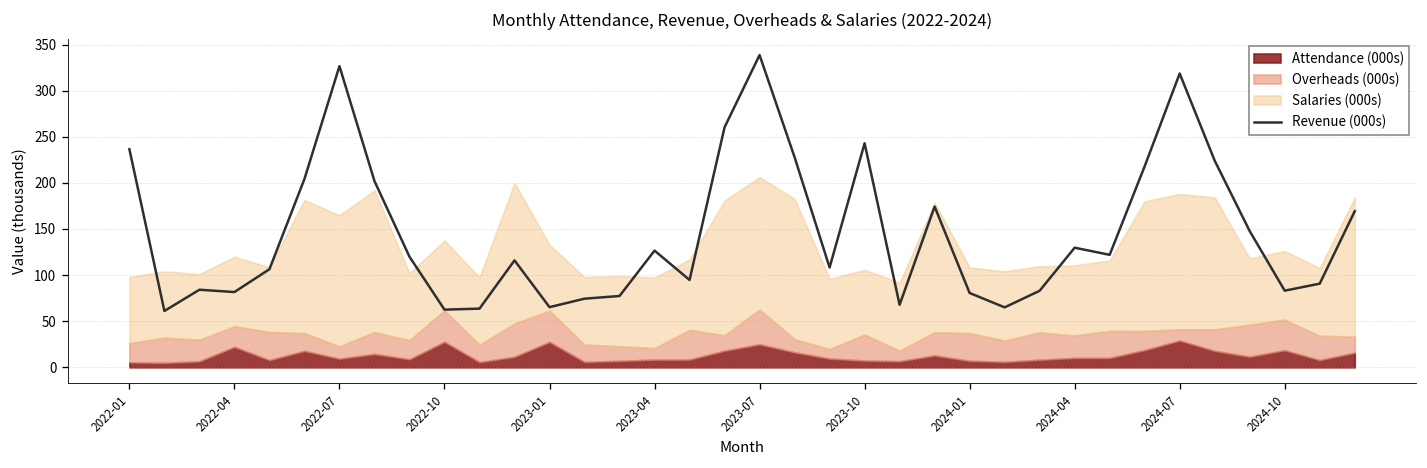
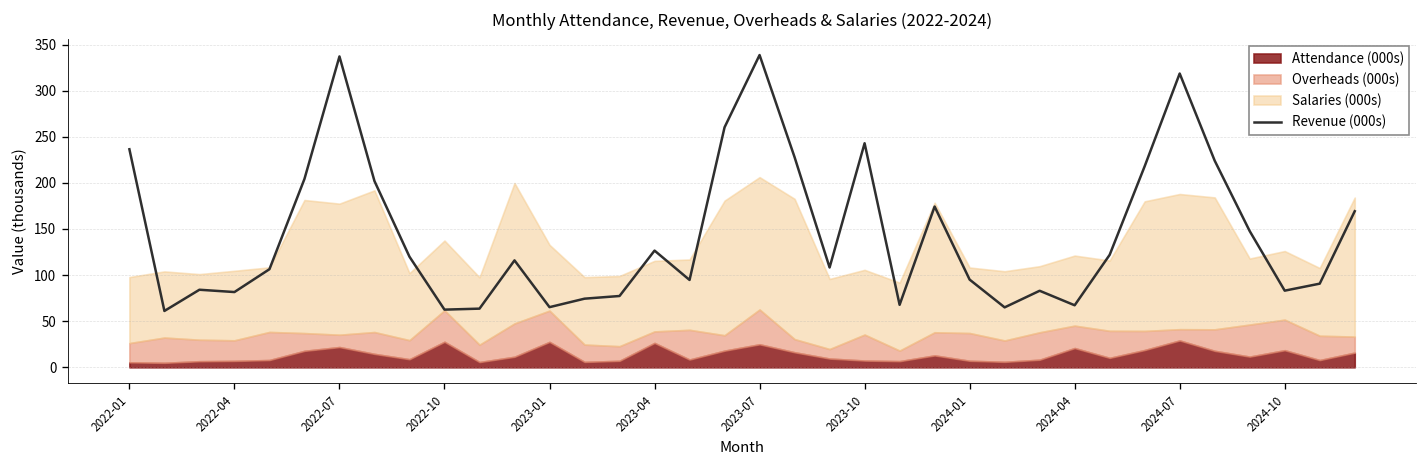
  {
    "Revenue (000s)": {
      "2022-01": 240,
      "2022-04": 80,
-     "2022-07": 330,
+     "2022-07": 340,
      "2023-01": 70,
      "2023-04": 130,
      "2023-07": 340,
      "2023-10": 240,
-     "2024-01": 80,
-     "2024-04": 130,
+     "2024-01": 100,
+     "2024-04": 70,
      "2024-07": 320,
      "2024-10": 80
    },
    "Attendance (000s)": {
      "2022-01": 10,
-     "2022-04": 20,
-     "2022-07": 10,
+     "2022-04": 10,
+     "2022-07": 20,
      "2022-10": 30,
      "2023-01": 30,
-     "2023-04": 10,
+     "2023-04": 30,
      "2023-07": 20,
      "2023-10": 10,
      "2024-01": 10,
-     "2024-04": 10,
+     "2024-04": 20,
      "2024-07": 30,
      "2024-10": 20
    }
  }
